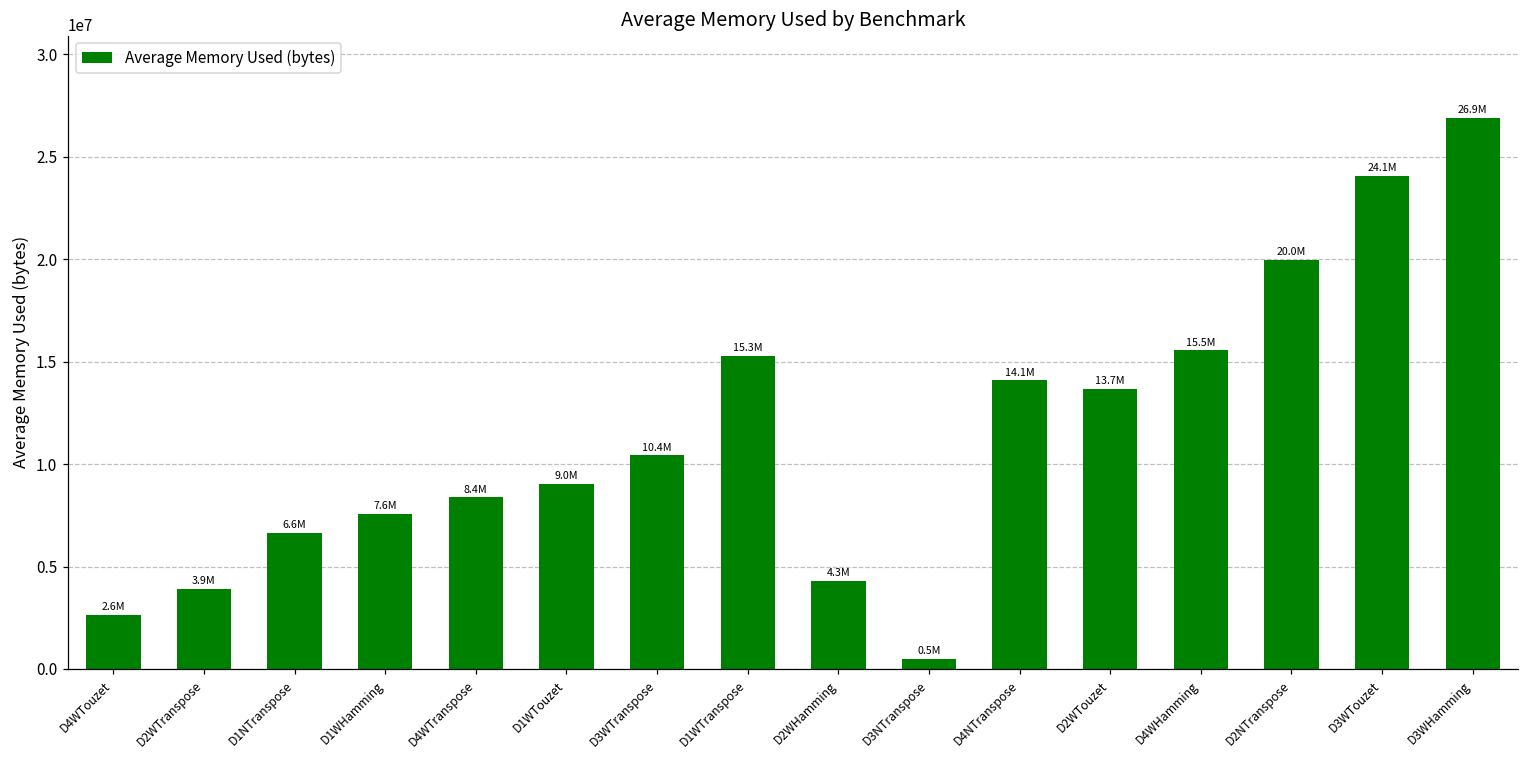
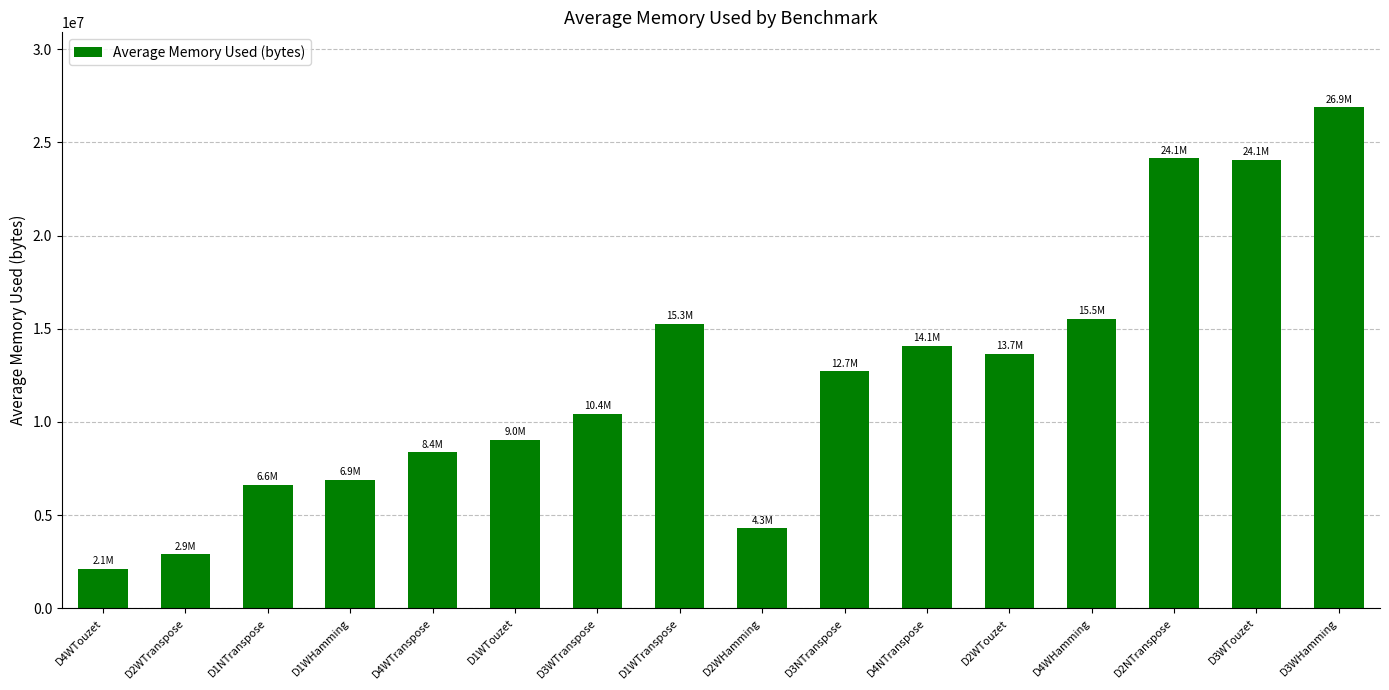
  {
-   "D4WTouzet": "2.6M",
-   "D2WTranspose": "3.9M",
+   "D4WTouzet": "2.1M",
+   "D2WTranspose": "2.9M",
    "D1NTranspose": "6.6M",
-   "D1WHamming": "7.6M",
+   "D1WHamming": "6.9M",
    "D4WTranspose": "8.4M",
    "D1WTouzet": "9.0M",
    "D3WTranspose": "10.4M",
    "D1WTranspose": "15.3M",
    "D2WHamming": "4.3M",
-   "D3NTranspose": "0.5M",
+   "D3NTranspose": "12.7M",
    "D4NTranspose": "14.1M",
    "D2WTouzet": "13.7M",
    "D4WHamming": "15.5M",
-   "D2NTranspose": "20.0M",
+   "D2NTranspose": "24.1M",
    "D3WTouzet": "24.1M",
    "D3WHamming": "26.9M"
  }
